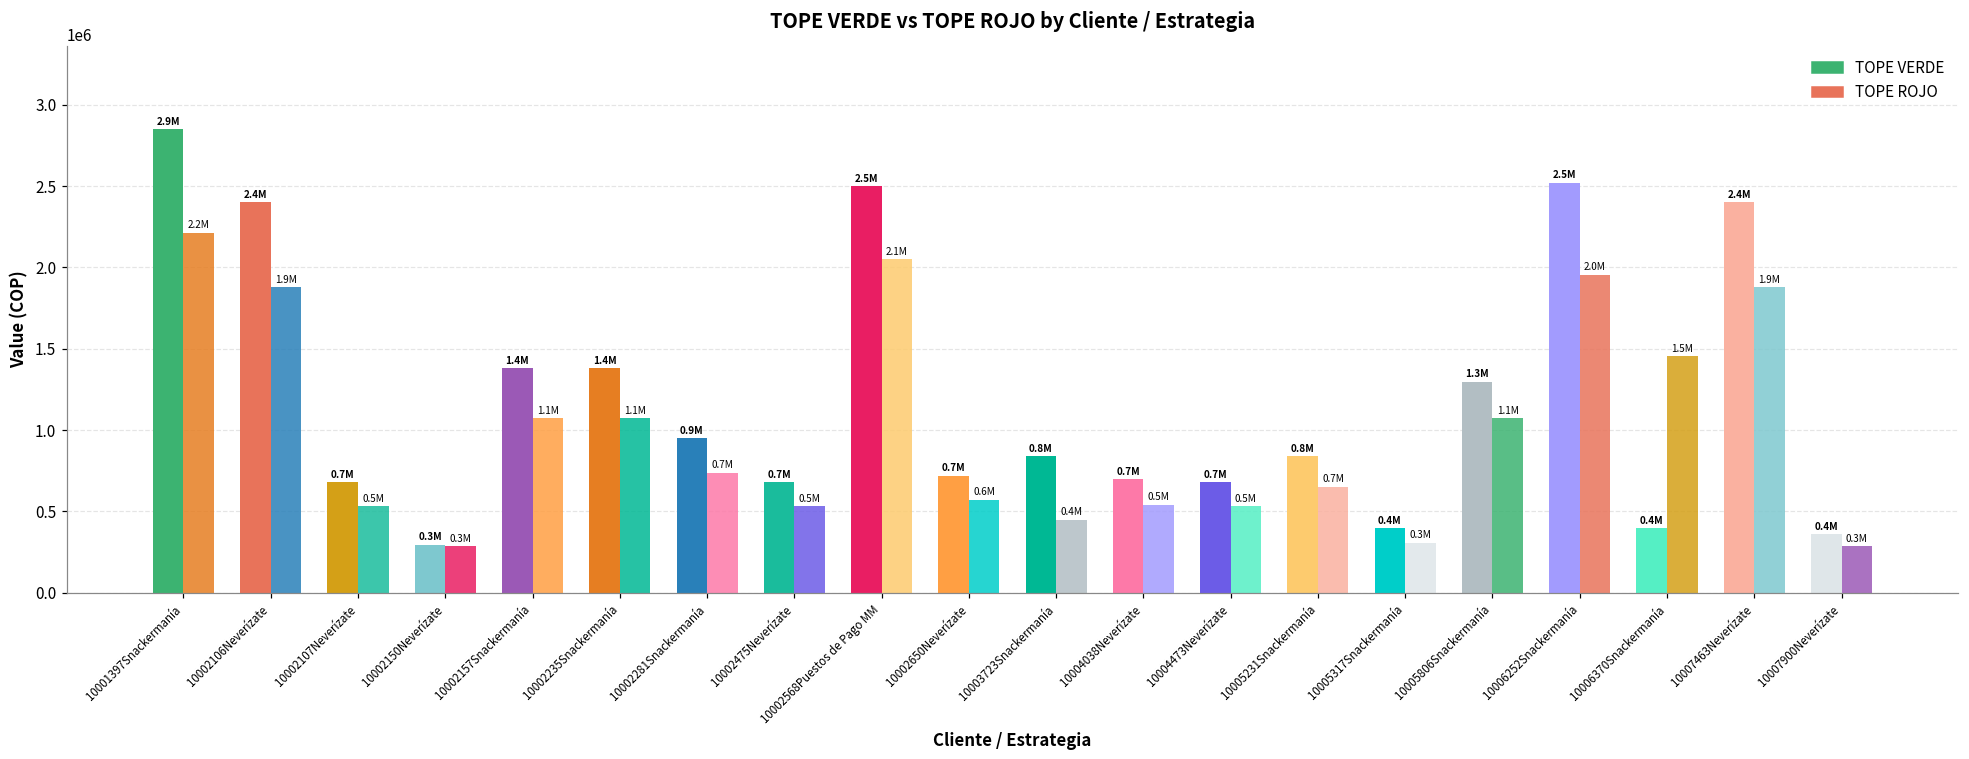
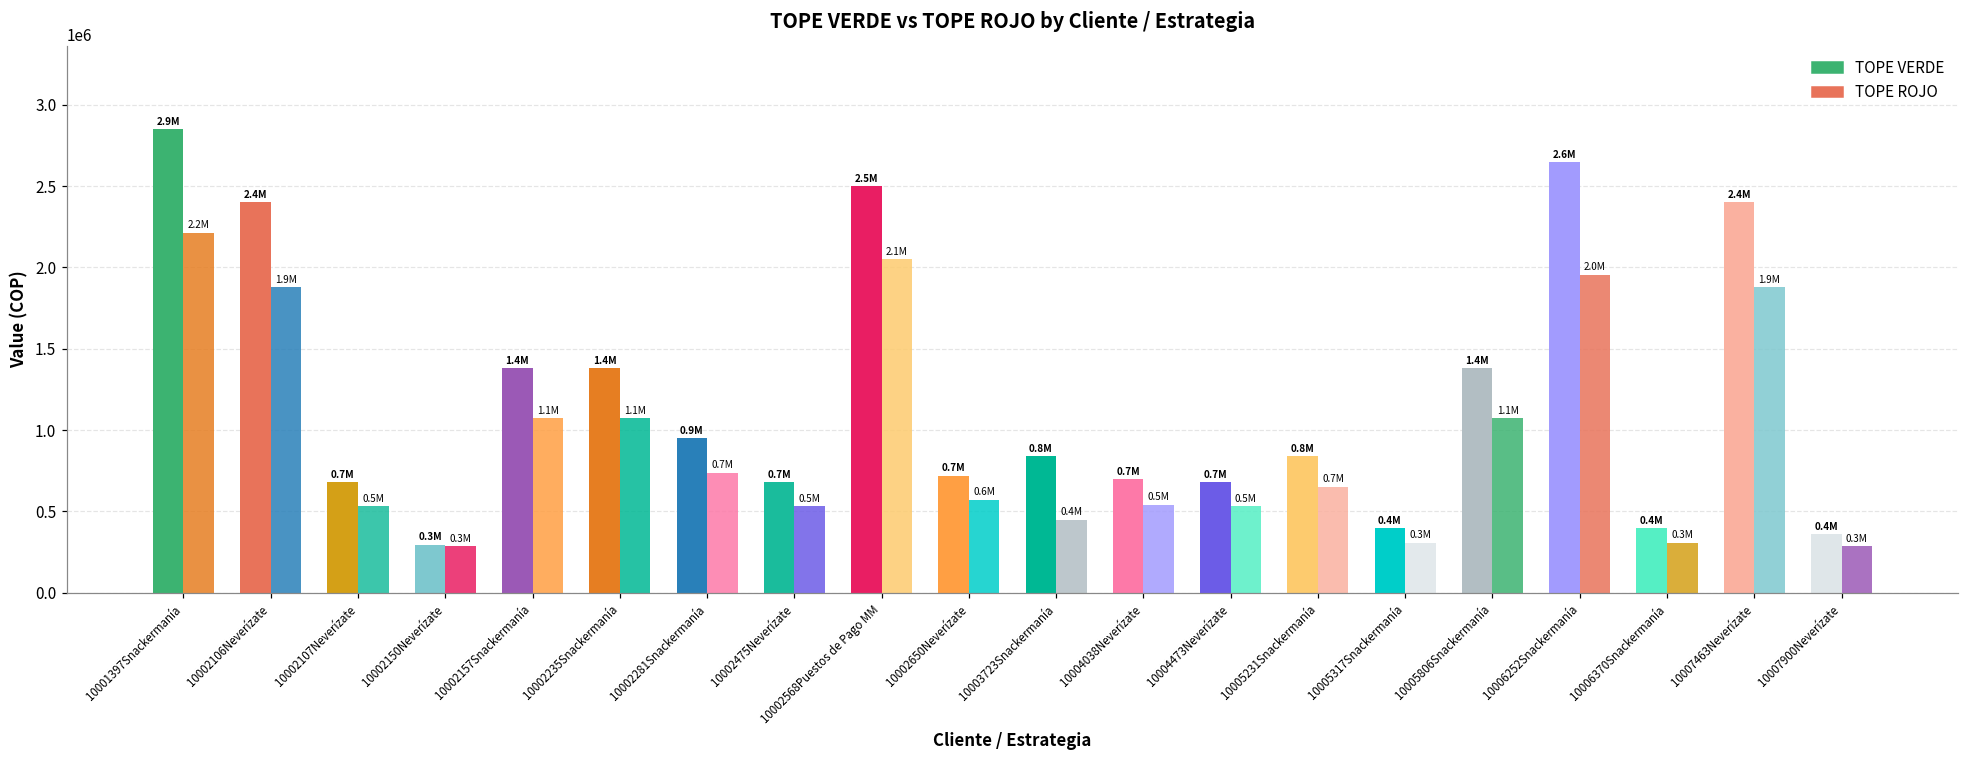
  {
    "TOPE VERDE": {
      "10001397Snackermanía": "2.9M",
      "10002106Neverízate": "2.4M",
      "10002107Neverízate": "0.7M",
      "10002150Neverízate": "0.3M",
      "10002157Snackermanía": "1.4M",
      "10002235Snackermanía": "1.4M",
      "10002281Snackermanía": "0.9M",
      "10002475Neverízate": "0.7M",
      "10002568Puestos de Pago MM": "2.5M",
      "10002650Neverízate": "0.7M",
      "10003723Snackermanía": "0.8M",
      "10004038Neverízate": "0.7M",
      "10004473Neverízate": "0.7M",
      "10005231Snackermanía": "0.8M",
      "10005317Snackermanía": "0.4M",
-     "10005806Snackermanía": "1.3M",
-     "10006252Snackermanía": "2.5M",
+     "10005806Snackermanía": "1.4M",
+     "10006252Snackermanía": "2.6M",
      "10006370Snackermanía": "0.4M",
      "10007463Neverízate": "2.4M",
      "10007900Neverízate": "0.4M"
    },
    "TOPE ROJO": {
      "10001397Snackermanía": "2.2M",
      "10002106Neverízate": "1.9M",
      "10002107Neverízate": "0.5M",
      "10002150Neverízate": "0.3M",
      "10002157Snackermanía": "1.1M",
      "10002235Snackermanía": "1.1M",
      "10002281Snackermanía": "0.7M",
      "10002475Neverízate": "0.5M",
      "10002568Puestos de Pago MM": "2.1M",
      "10002650Neverízate": "0.6M",
      "10003723Snackermanía": "0.4M",
      "10004038Neverízate": "0.5M",
      "10004473Neverízate": "0.5M",
      "10005231Snackermanía": "0.7M",
      "10005317Snackermanía": "0.3M",
      "10005806Snackermanía": "1.1M",
      "10006252Snackermanía": "2.0M",
-     "10006370Snackermanía": "1.5M",
+     "10006370Snackermanía": "0.3M",
      "10007463Neverízate": "1.9M",
      "10007900Neverízate": "0.3M"
    }
  }
